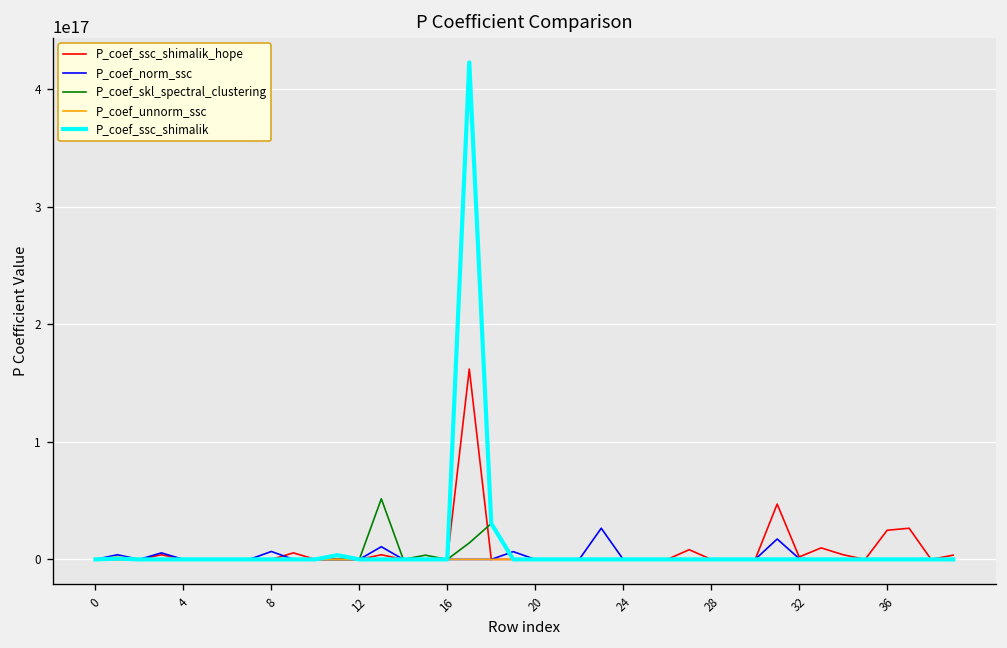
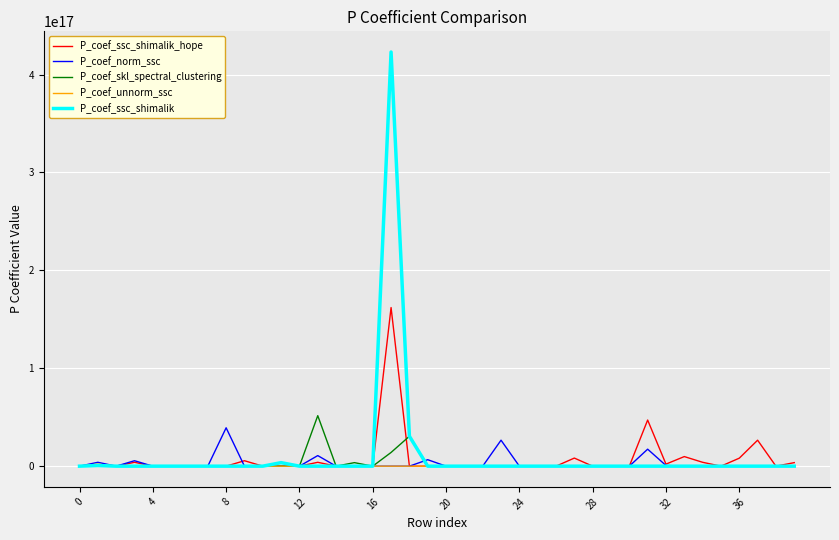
  {
    "P_coef_ssc_shimalik_hope": {
-     "36": 20000000000000000
+     "36": 10000000000000000
    },
    "P_coef_norm_ssc": {
-     "8": 10000000000000000
+     "8": 40000000000000000
    }
  }
